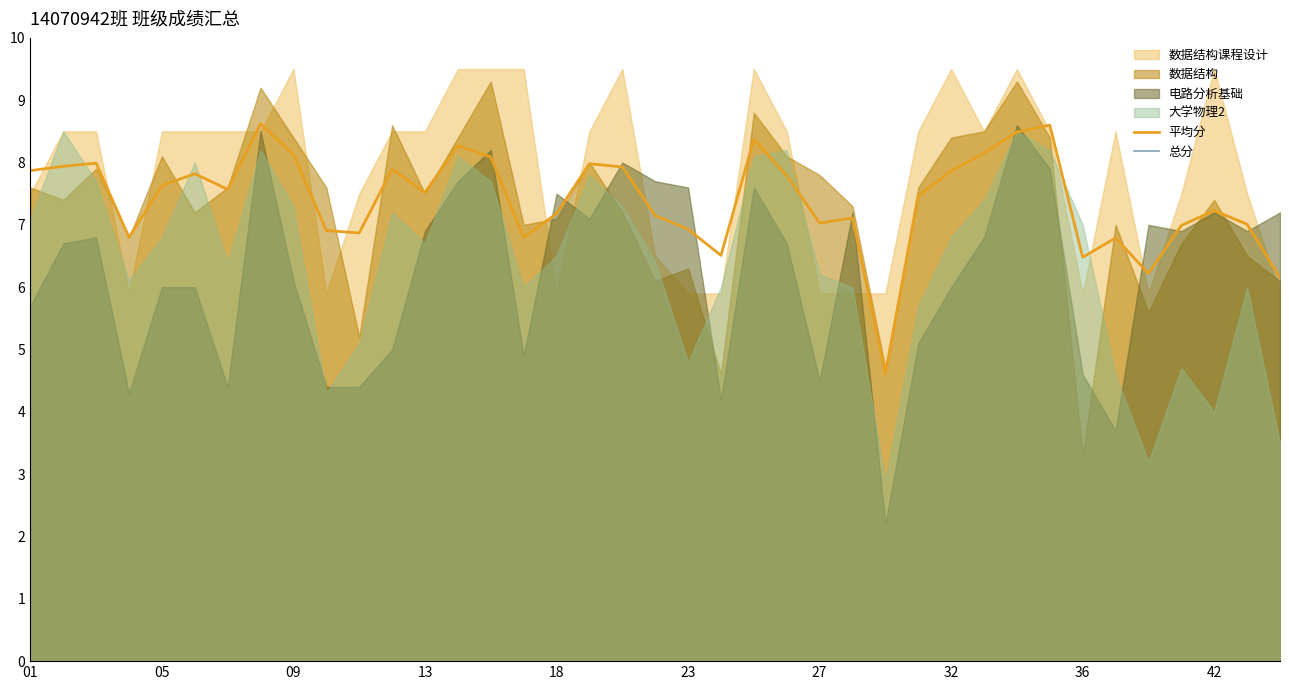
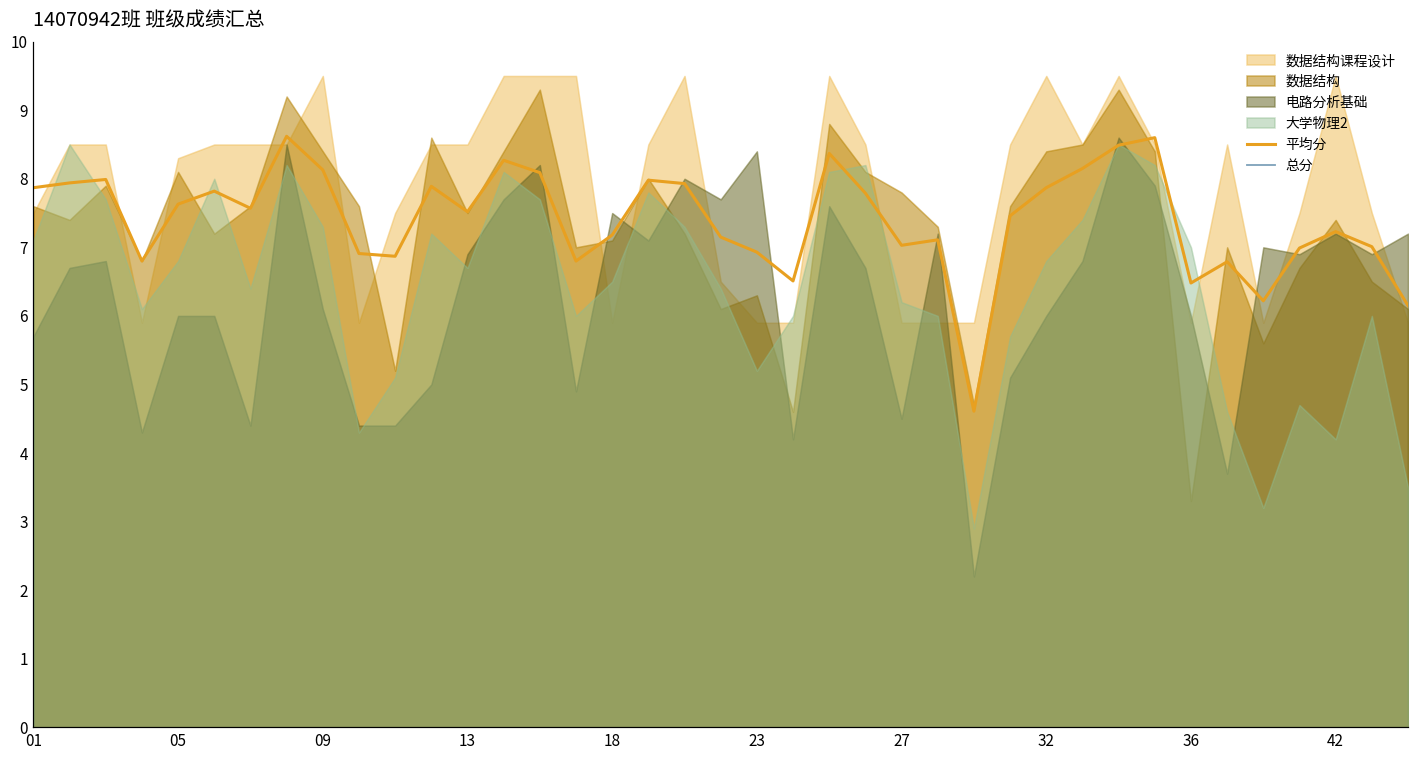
  {
    "数据结构课程设计": {
      "01": 7.5,
-     "05": 8.5,
+     "05": 8.3,
      "09": 9.5,
      "13": 8.5,
      "18": 5.9,
      "23": 5.9,
      "27": 5.9,
      "32": 9.5,
      "36": 5.9,
      "42": 9.5
    },
    "电路分析基础": {
      "01": 5.7,
      "05": 6.0,
      "09": 6.1,
      "13": 6.9,
      "18": 7.5,
-     "23": 7.6,
+     "23": 8.4,
      "27": 4.5,
      "32": 6.0,
-     "36": 4.6
+     "36": 6.0
    },
    "大学物理2": {
      "01": 7.1,
      "05": 6.8,
      "09": 7.3,
      "13": 6.7,
      "18": 6.5,
-     "23": 4.8,
+     "23": 5.2,
      "27": 6.2,
      "32": 6.8,
      "36": 7.0,
-     "42": 4.0
+     "42": 4.2
    }
  }
